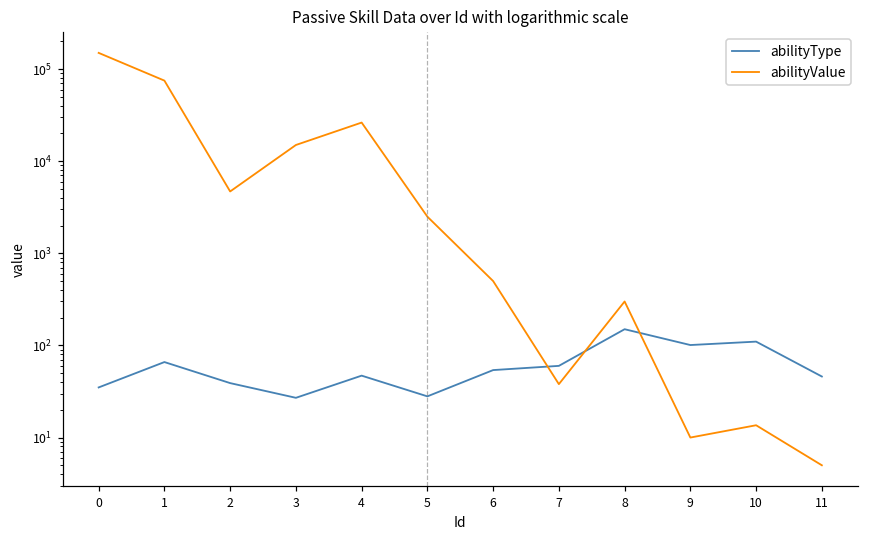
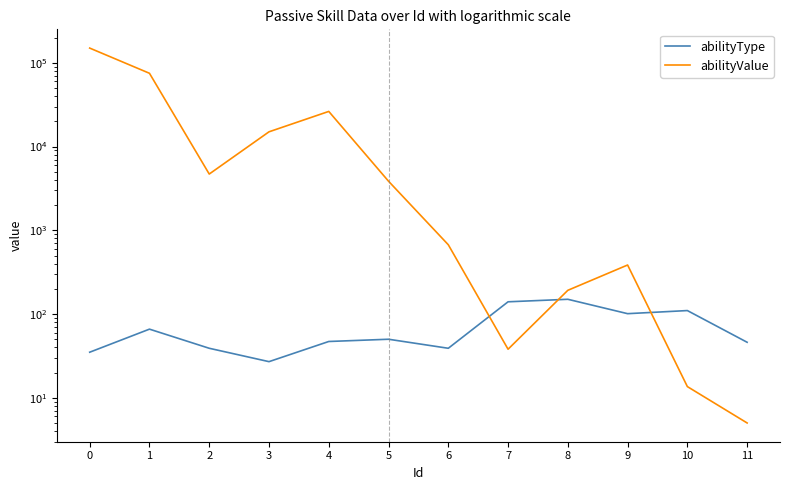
  {
    "abilityType": {
      "0": 35,
      "1": 70,
      "2": 40,
      "3": 27,
      "4": 50,
-     "5": 28,
-     "6": 50,
-     "7": 60,
+     "5": 50,
+     "6": 40,
+     "7": 140,
      "8": 150,
      "9": 100,
      "10": 110,
      "11": 50
    },
    "abilityValue": {
      "0": 150000,
      "1": 80000,
      "2": 5000,
      "3": 15000,
      "4": 26000,
-     "5": 2500,
-     "6": 500,
+     "5": 4000,
+     "6": 700,
      "7": 40,
-     "8": 300,
-     "9": 10,
+     "8": 190,
+     "9": 400,
      "10": 14,
      "11": 5
    }
  }
